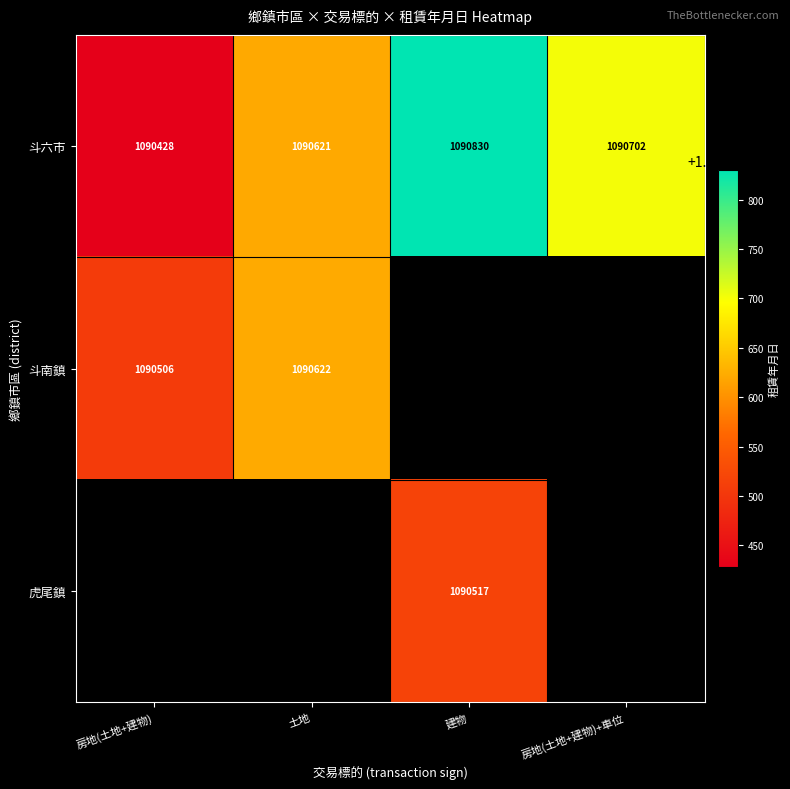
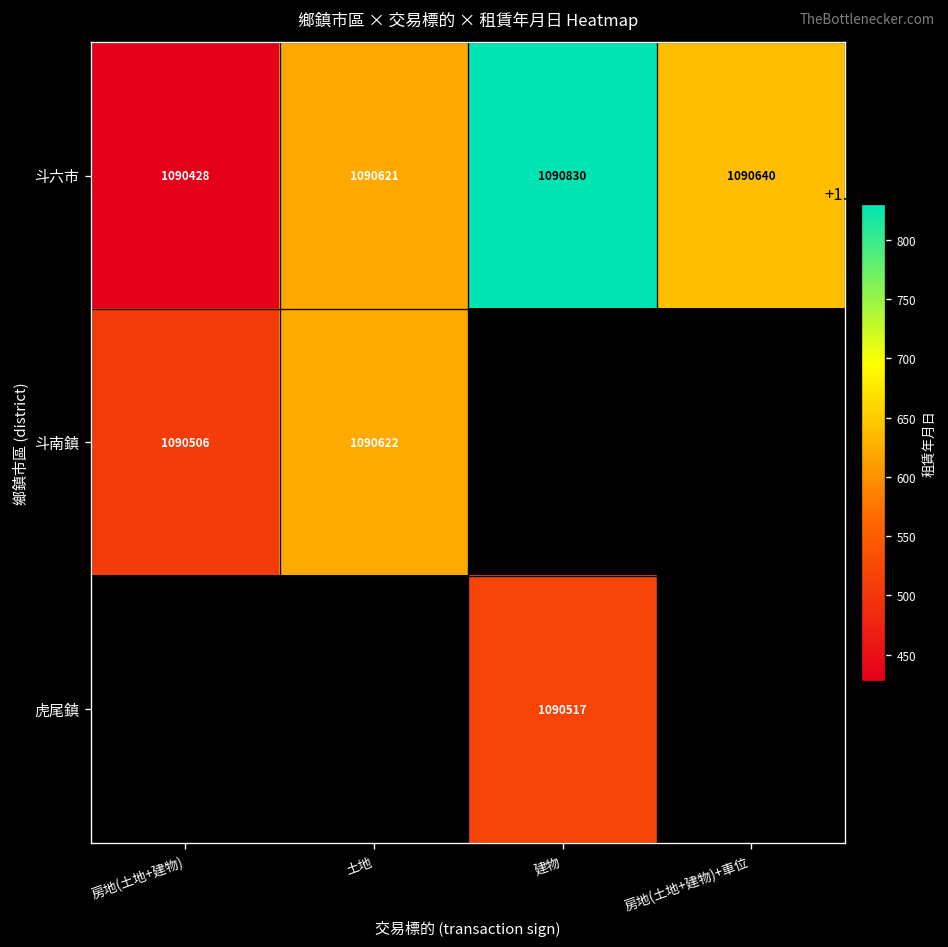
  {
    "斗六市": {
      "房地(土地+建物)": 1090428,
      "土地": 1090621,
      "建物": 1090830,
-     "房地(土地+建物)+車位": 1090702
+     "房地(土地+建物)+車位": 1090640
    },
    "斗南鎮": {
      "房地(土地+建物)": 1090506,
      "土地": 1090622
    },
    "虎尾鎮": {
      "建物": 1090517
    }
  }
